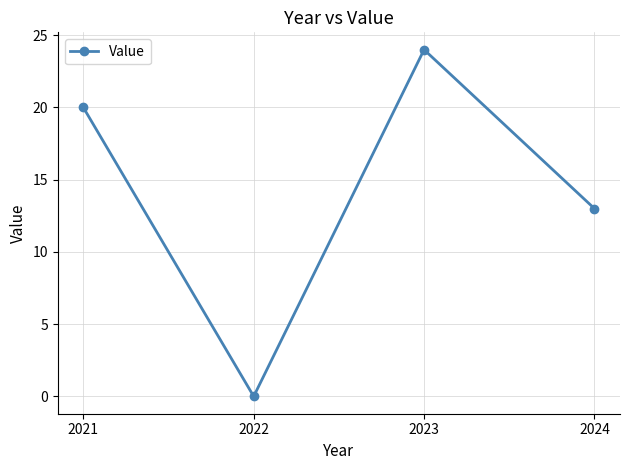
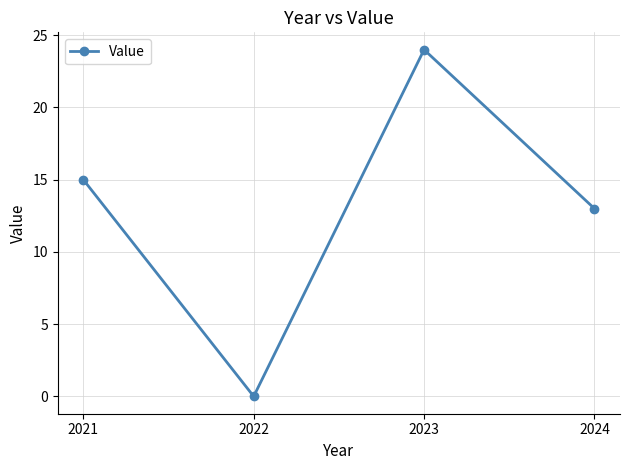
  {
-   "2021": 20,
+   "2021": 15,
    "2022": 0,
    "2023": 24,
    "2024": 13
  }
